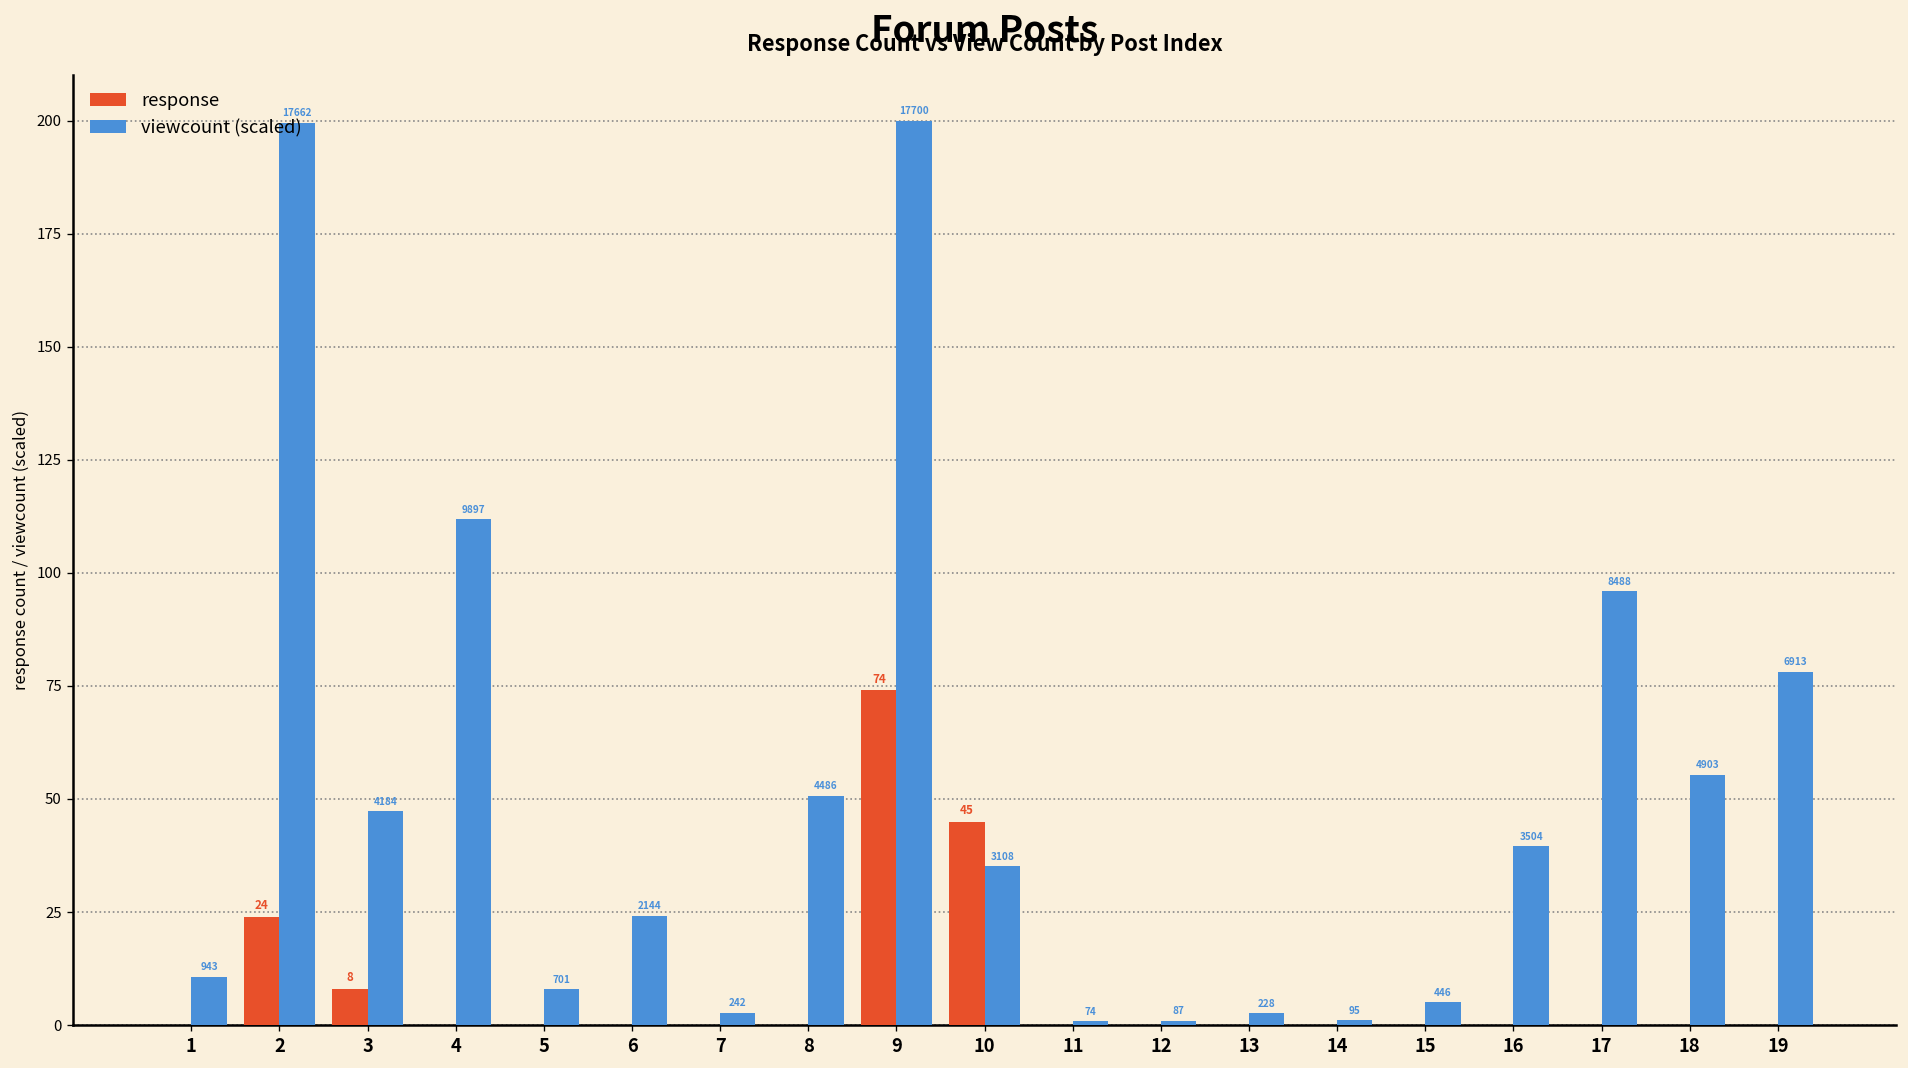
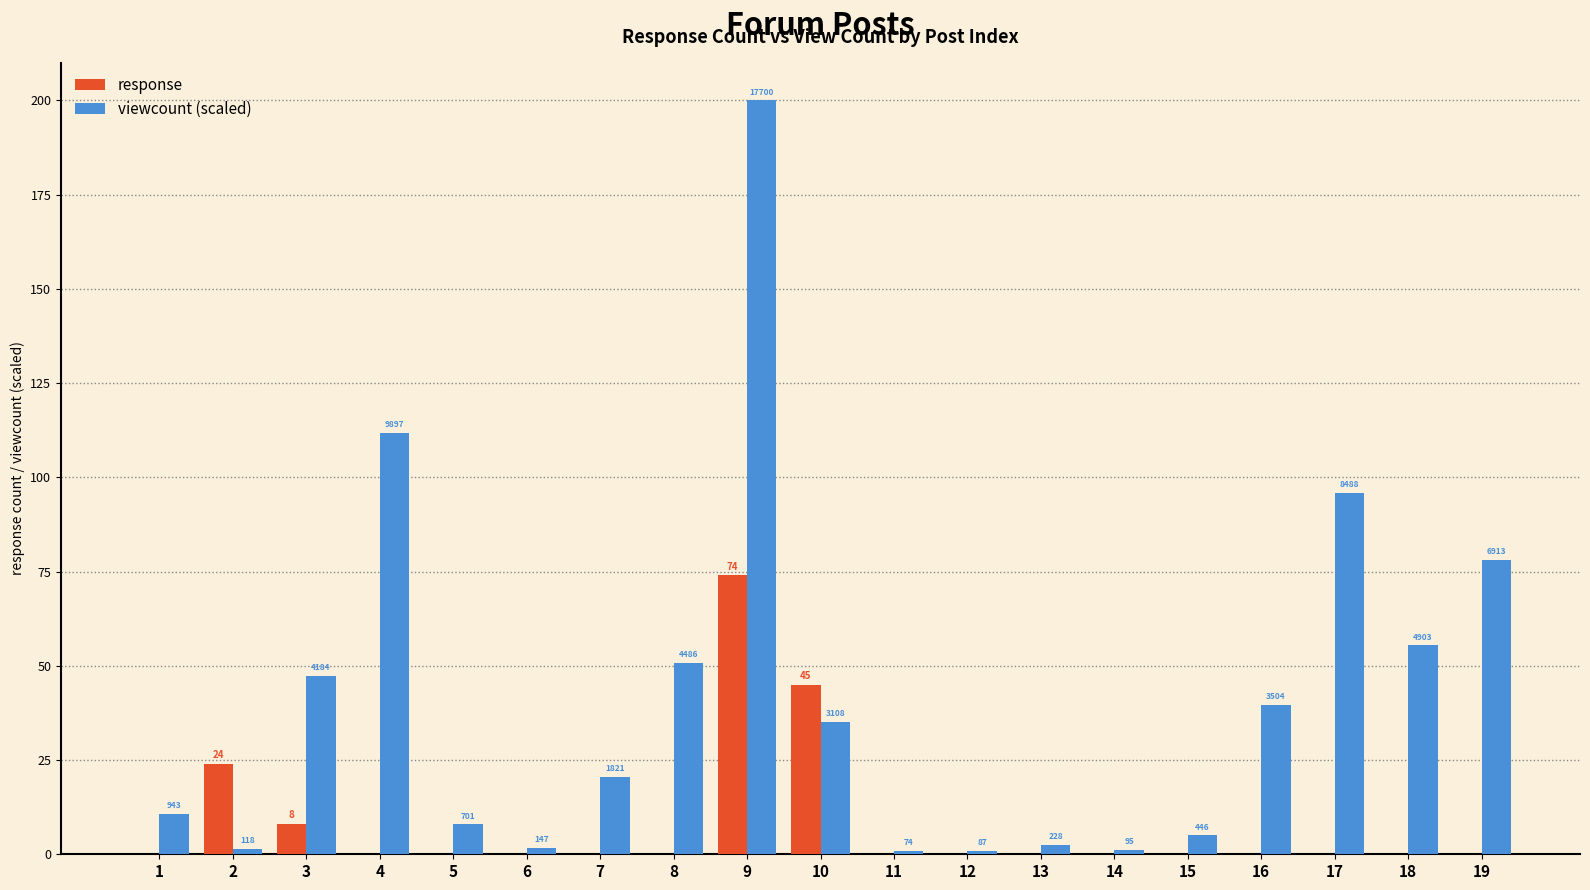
  {
    "response": {
      "2": 24,
      "3": 8,
      "9": 74,
      "10": 45
    },
    "viewcount (scaled)": {
-     "2": 17662,
-     "6": 2144,
-     "7": 242
+     "2": 118,
+     "6": 147,
+     "7": 1821
    }
  }
